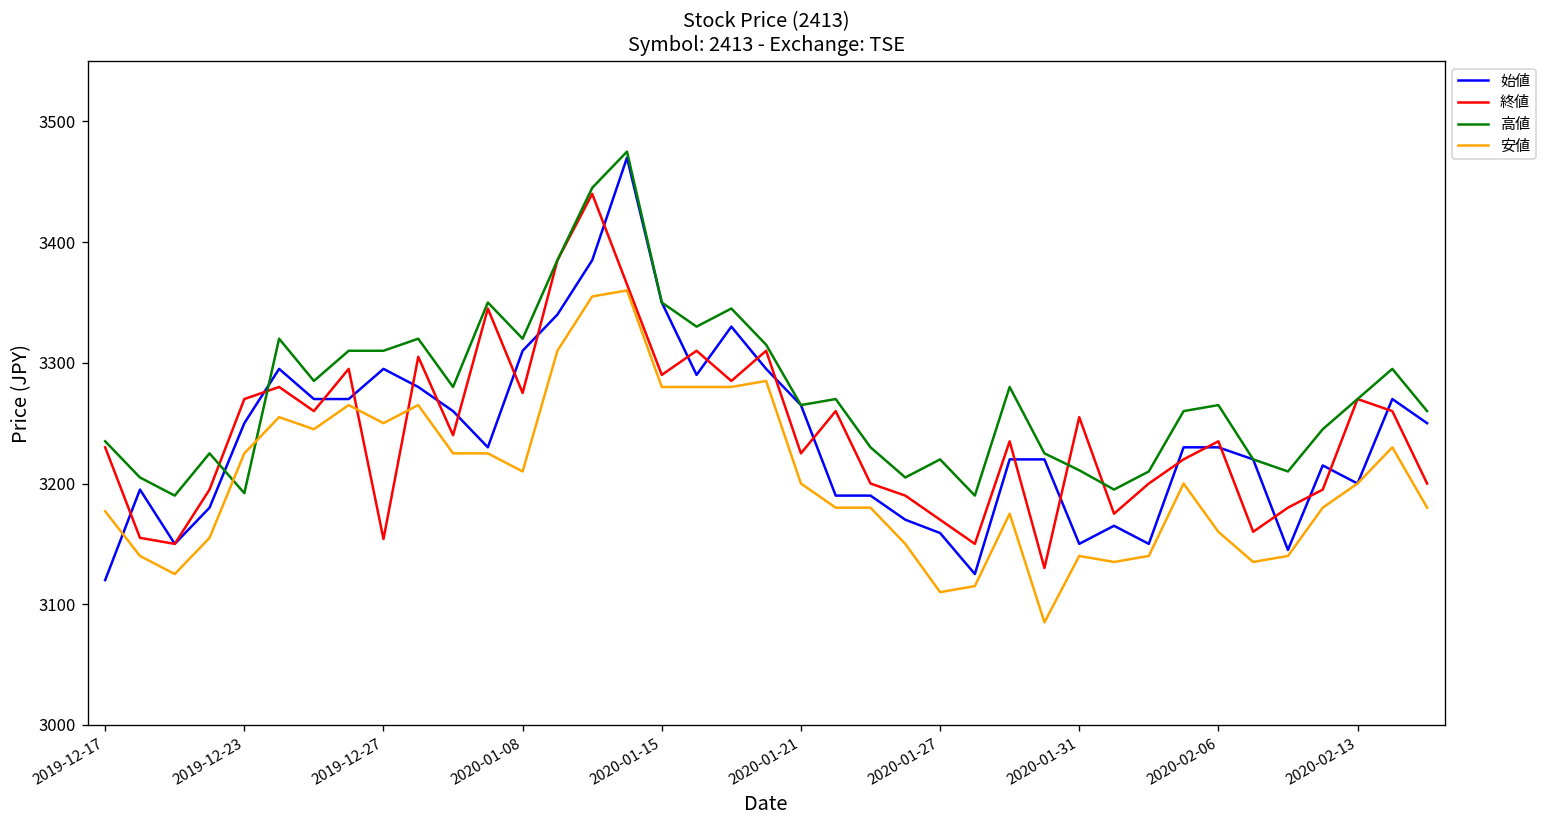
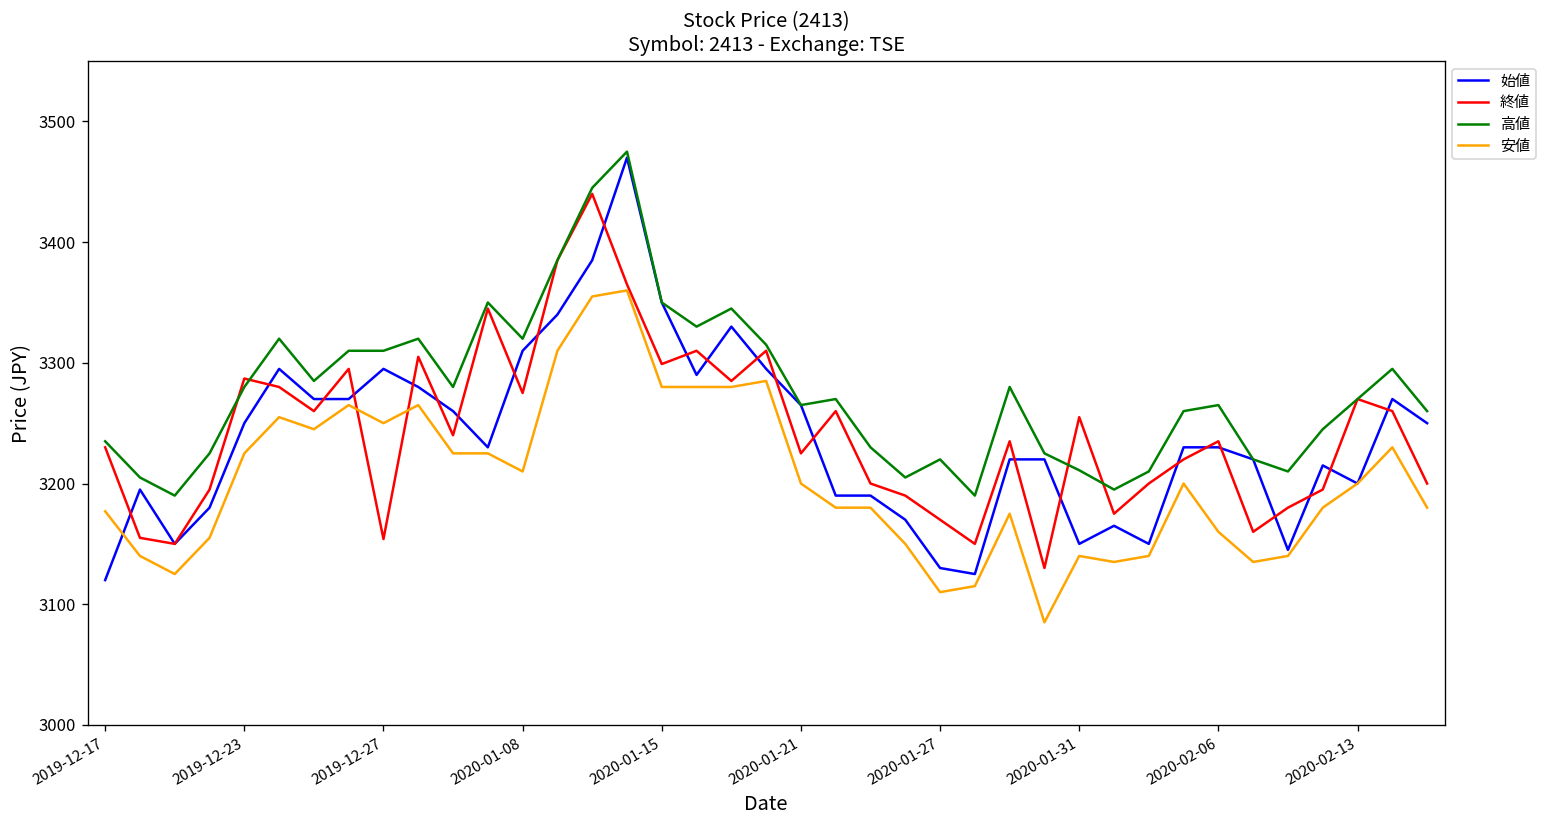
  {
    "始値": {
      "2019-12-17": 3120,
      "2019-12-23": 3250,
      "2019-12-27": 3295,
      "2020-01-08": 3310,
-     "2020-01-27": 3159,
+     "2020-01-27": 3130,
      "2020-01-31": 3150,
      "2020-02-06": 3230
    },
    "終値": {
      "2019-12-17": 3230,
-     "2019-12-23": 3270,
+     "2019-12-23": 3287,
      "2019-12-27": 3154,
      "2020-01-08": 3275,
-     "2020-01-15": 3290,
+     "2020-01-15": 3299,
      "2020-01-21": 3225,
      "2020-01-27": 3170,
      "2020-01-31": 3255,
      "2020-02-06": 3235
    },
    "高値": {
      "2019-12-17": 3235,
-     "2019-12-23": 3192,
+     "2019-12-23": 3280,
      "2019-12-27": 3310,
      "2020-01-08": 3320,
      "2020-01-27": 3220,
      "2020-01-31": 3211,
      "2020-02-06": 3265
    },
    "安値": {
      "2019-12-17": 3177,
      "2019-12-23": 3225,
      "2019-12-27": 3250,
      "2020-01-08": 3210,
      "2020-01-15": 3280,
      "2020-01-21": 3200,
      "2020-01-27": 3110,
      "2020-01-31": 3140,
      "2020-02-06": 3160
    }
  }
